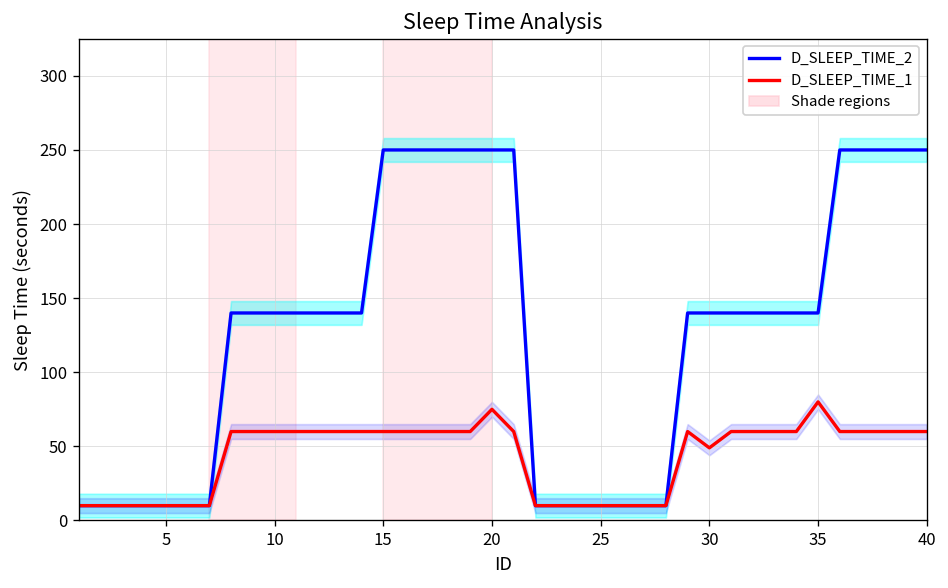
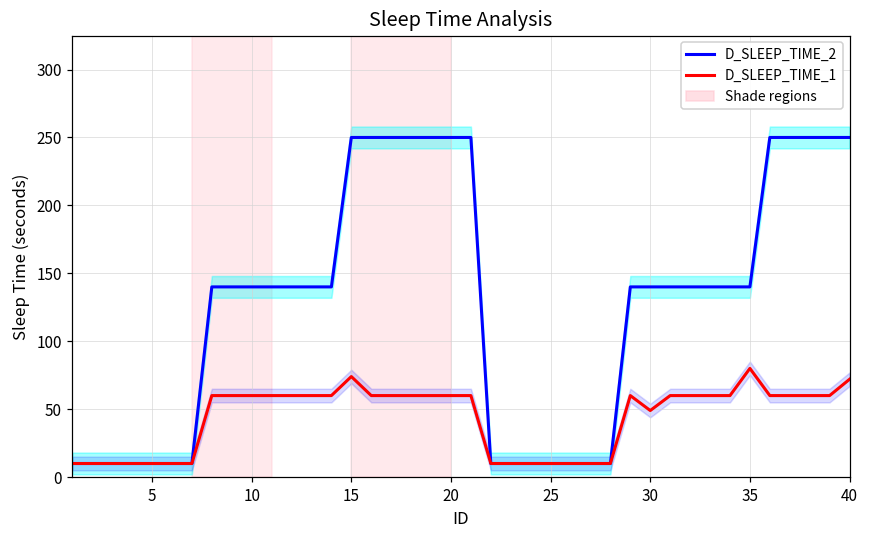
  {
    "D_SLEEP_TIME_1": {
      "10": 60,
-     "15": 60,
-     "20": 75,
+     "15": 74,
+     "20": 60,
      "30": 49,
      "35": 80,
-     "40": 60
+     "40": 72
    }
  }
